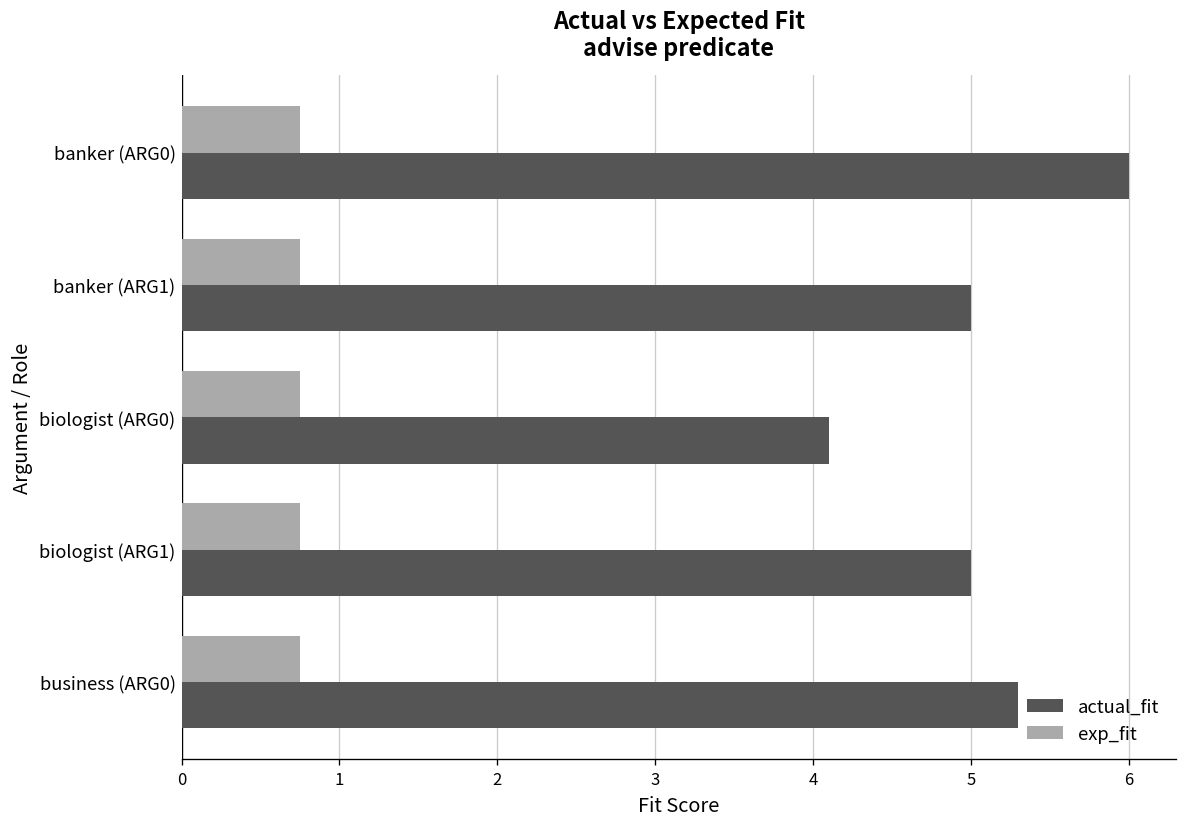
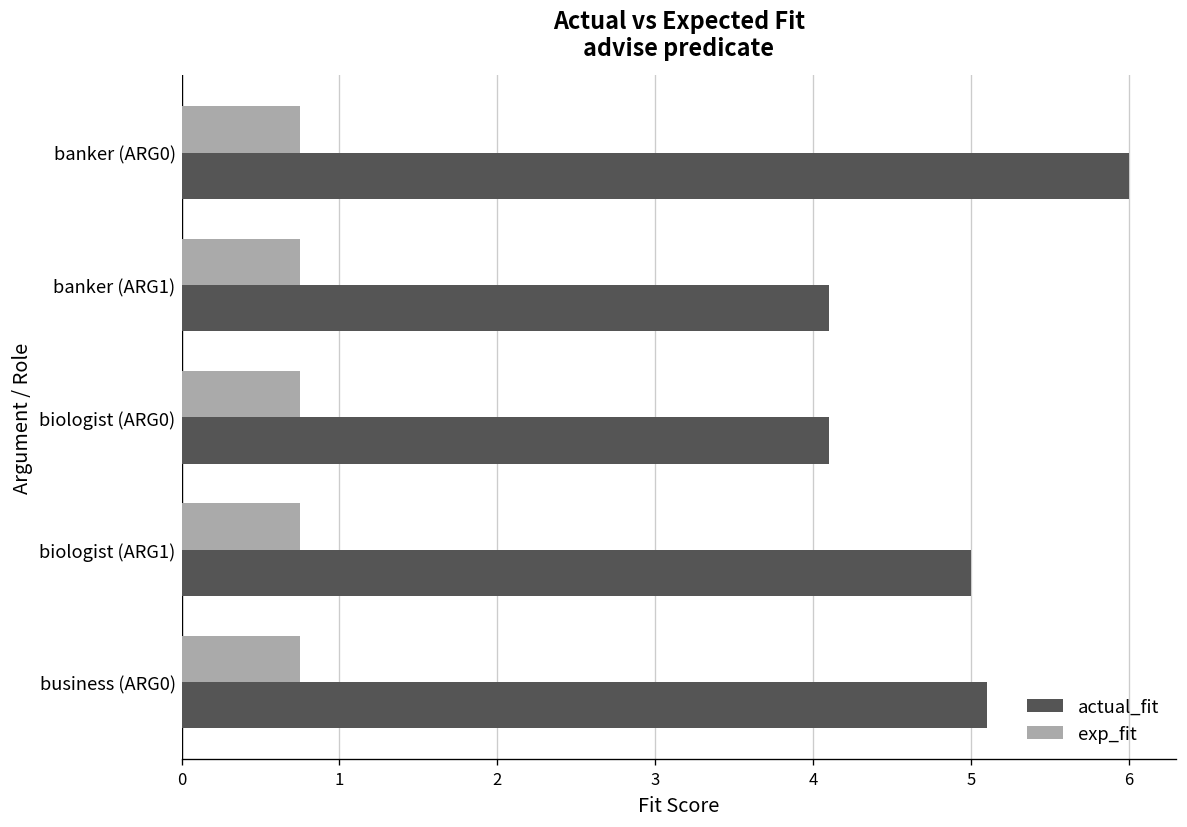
  {
    "actual_fit": {
      "banker (ARG0)": 6.0,
-     "banker (ARG1)": 5.0,
+     "banker (ARG1)": 4.1,
      "biologist (ARG0)": 4.1,
      "biologist (ARG1)": 5.0,
-     "business (ARG0)": 5.3
+     "business (ARG0)": 5.1
    },
    "exp_fit": {
      "banker (ARG0)": 0.75,
      "banker (ARG1)": 0.75,
      "biologist (ARG0)": 0.75,
      "biologist (ARG1)": 0.75,
      "business (ARG0)": 0.75
    }
  }
